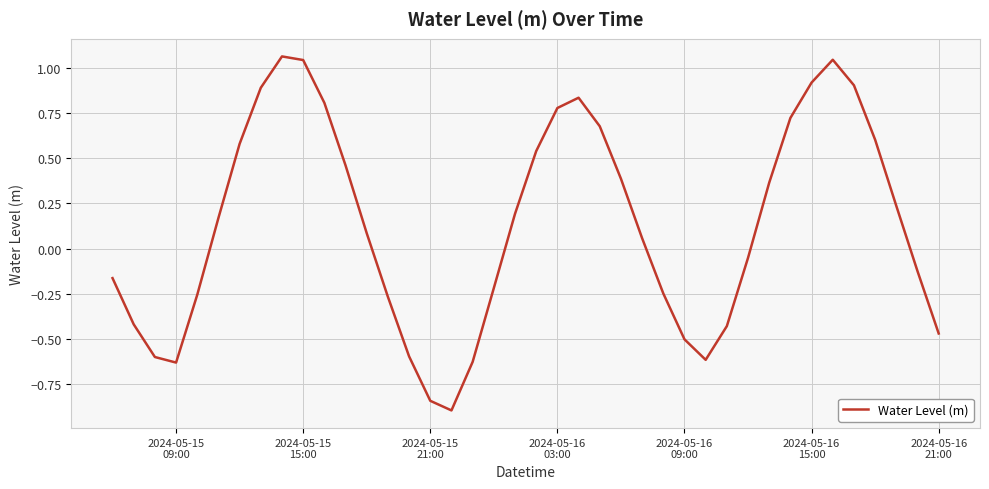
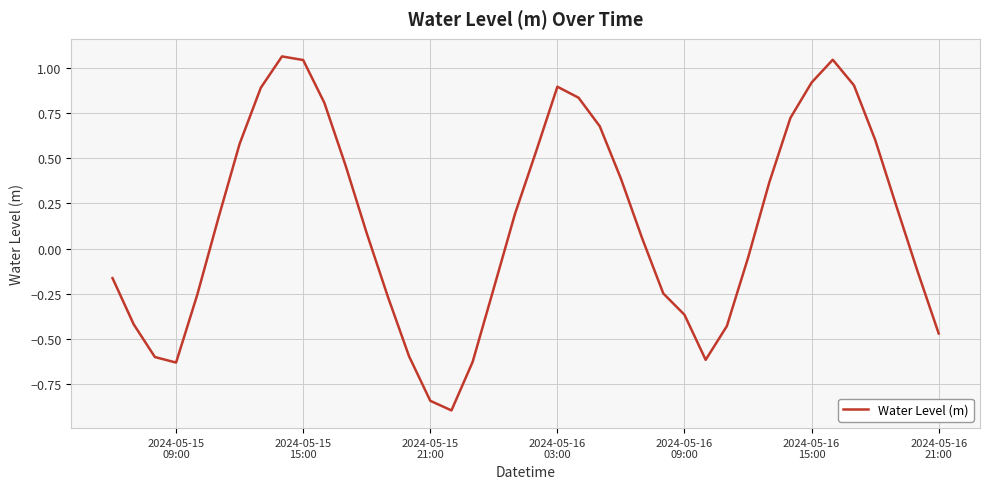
  {
    "2024-05-15 09:00": -0.63,
    "2024-05-15 15:00": 1.04,
    "2024-05-15 21:00": -0.84,
-   "2024-05-16 03:00": 0.78,
-   "2024-05-16 09:00": -0.50,
+   "2024-05-16 03:00": 0.90,
+   "2024-05-16 09:00": -0.37,
    "2024-05-16 15:00": 0.92,
    "2024-05-16 21:00": -0.47
  }
